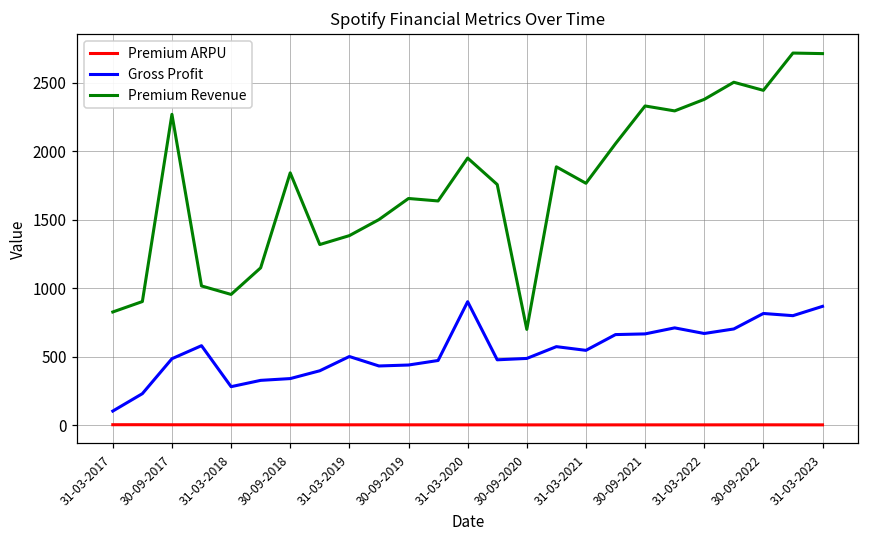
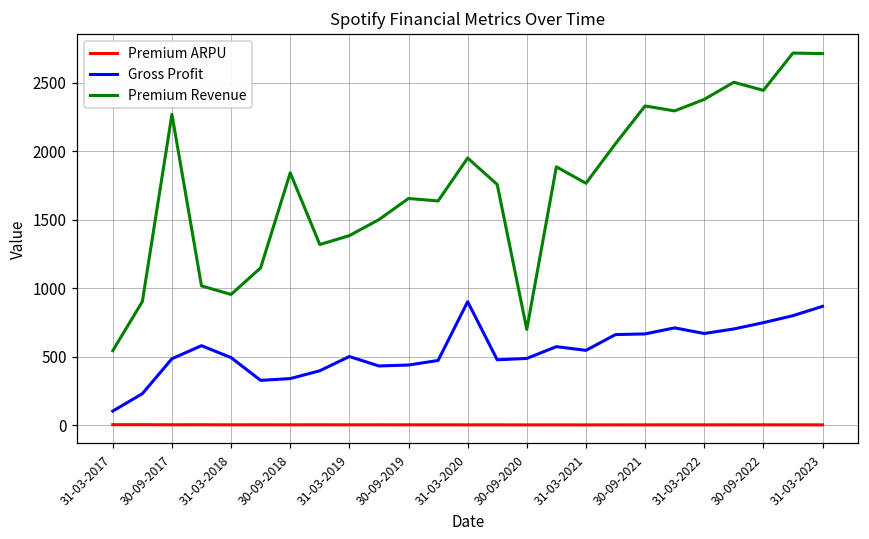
  {
    "Premium ARPU": {
      "31-03-2017": 10,
      "30-09-2017": 10,
      "31-03-2018": 0,
      "30-09-2018": 0,
      "31-03-2019": 0,
      "30-09-2019": 0,
      "31-03-2020": 0,
      "30-09-2020": 0,
      "31-03-2021": 0,
      "30-09-2021": 0,
      "31-03-2022": 0,
      "30-09-2022": 0,
      "31-03-2023": 0
    },
    "Gross Profit": {
      "31-03-2017": 110,
      "30-09-2017": 490,
-     "31-03-2018": 280,
+     "31-03-2018": 500,
      "30-09-2018": 340,
      "31-03-2019": 500,
      "30-09-2019": 440,
      "31-03-2020": 900,
      "30-09-2020": 490,
      "31-03-2021": 550,
      "30-09-2021": 670,
      "31-03-2022": 670,
-     "30-09-2022": 820,
+     "30-09-2022": 750,
      "31-03-2023": 870
    },
    "Premium Revenue": {
-     "31-03-2017": 830,
+     "31-03-2017": 550,
      "30-09-2017": 2270,
      "31-03-2018": 960,
      "30-09-2018": 1840,
      "31-03-2019": 1390,
      "30-09-2019": 1660,
      "31-03-2020": 1950,
      "30-09-2020": 700,
      "31-03-2021": 1770,
      "30-09-2021": 2330,
      "31-03-2022": 2380,
      "30-09-2022": 2450,
      "31-03-2023": 2710
    }
  }
